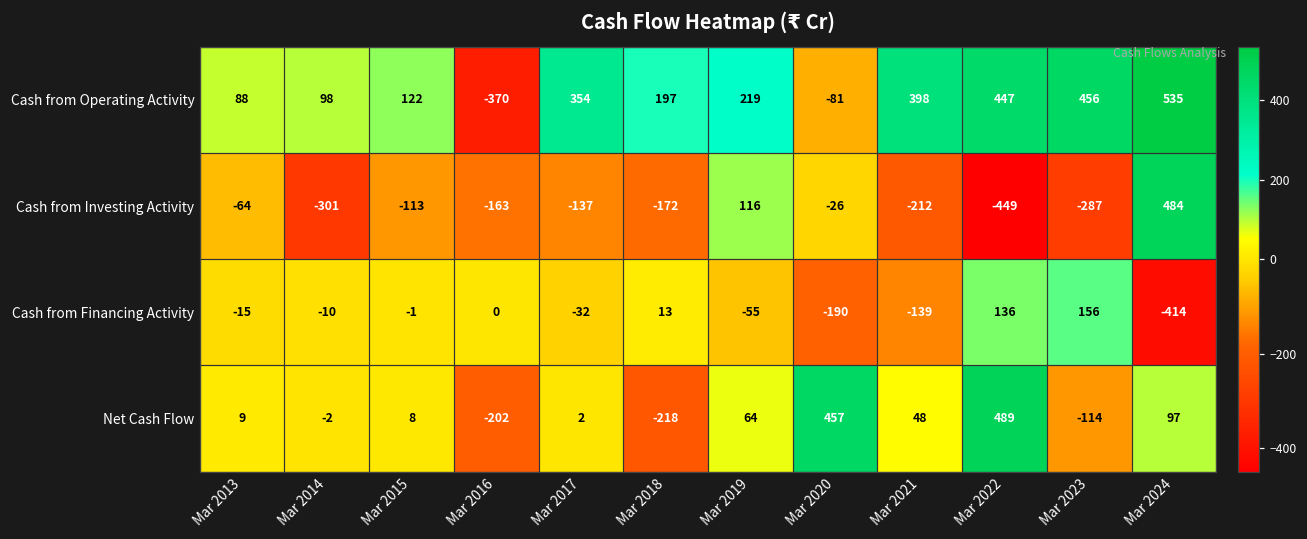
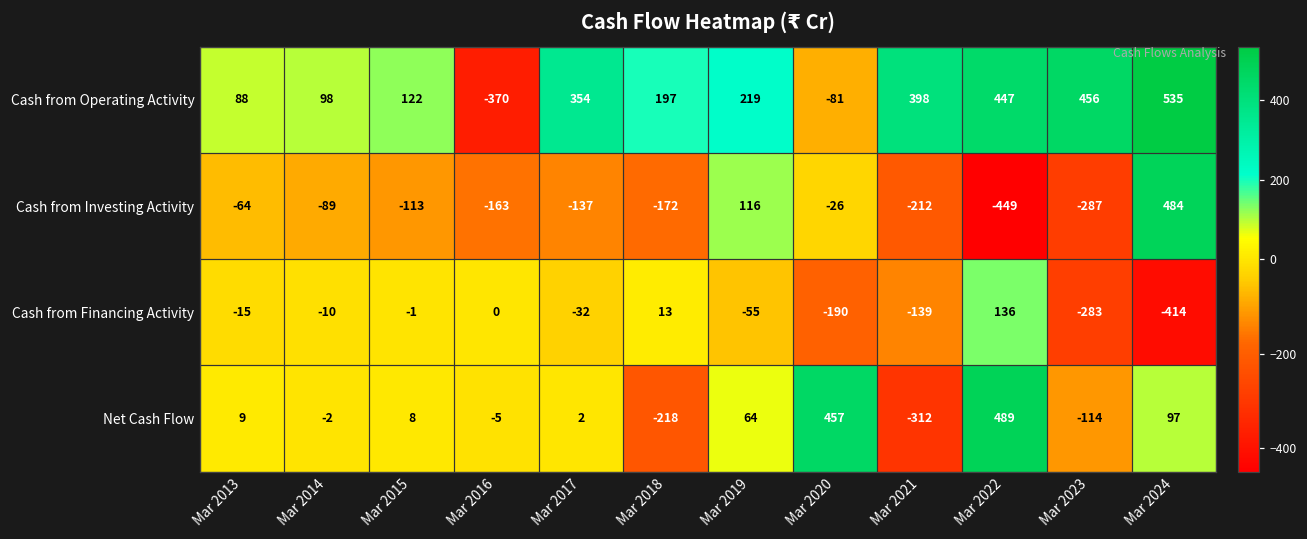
  {
    "Cash from Operating Activity": {
      "Mar 2013": 88,
      "Mar 2014": 98,
      "Mar 2015": 122,
      "Mar 2016": -370,
      "Mar 2017": 354,
      "Mar 2018": 197,
      "Mar 2019": 219,
      "Mar 2020": -81,
      "Mar 2021": 398,
      "Mar 2022": 447,
      "Mar 2023": 456
    },
    "Cash from Investing Activity": {
      "Mar 2013": -64,
-     "Mar 2014": -301,
+     "Mar 2014": -89,
      "Mar 2015": -113,
      "Mar 2016": -163,
      "Mar 2017": -137,
      "Mar 2018": -172,
      "Mar 2019": 116,
      "Mar 2020": -26,
      "Mar 2021": -212,
      "Mar 2022": -449,
      "Mar 2023": -287,
      "Mar 2024": 484
    },
    "Cash from Financing Activity": {
      "Mar 2013": -15,
      "Mar 2014": -10,
      "Mar 2015": -1,
      "Mar 2016": 0,
      "Mar 2017": -32,
      "Mar 2018": 13,
      "Mar 2019": -55,
      "Mar 2020": -190,
      "Mar 2021": -139,
      "Mar 2022": 136,
-     "Mar 2023": 156,
+     "Mar 2023": -283,
      "Mar 2024": -414
    },
    "Net Cash Flow": {
      "Mar 2013": 9,
      "Mar 2014": -2,
      "Mar 2015": 8,
-     "Mar 2016": -202,
+     "Mar 2016": -5,
      "Mar 2017": 2,
      "Mar 2018": -218,
      "Mar 2019": 64,
      "Mar 2020": 457,
-     "Mar 2021": 48,
+     "Mar 2021": -312,
      "Mar 2022": 489,
      "Mar 2023": -114,
      "Mar 2024": 97
    }
  }
